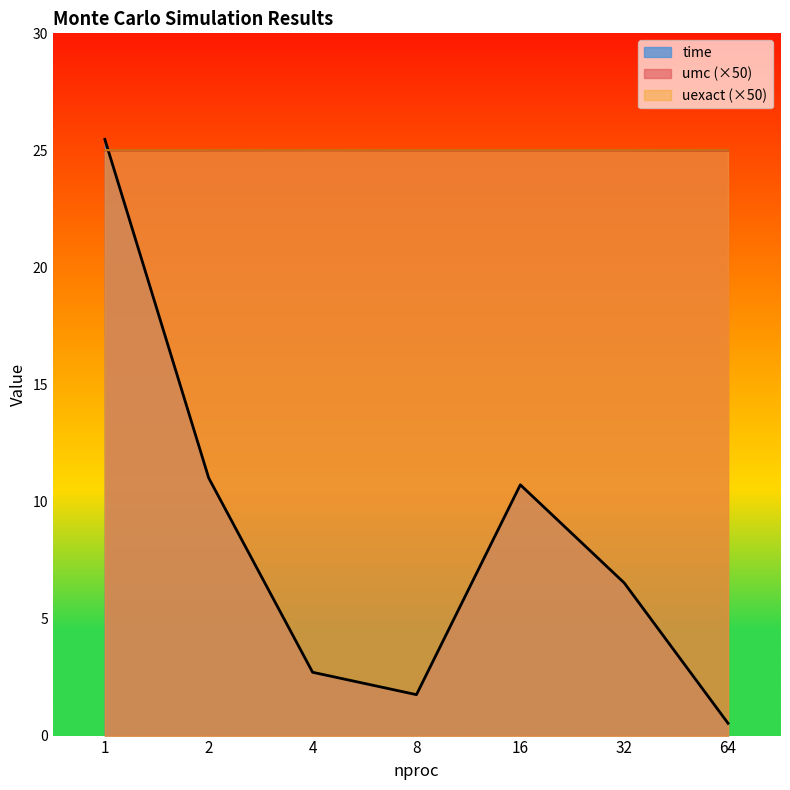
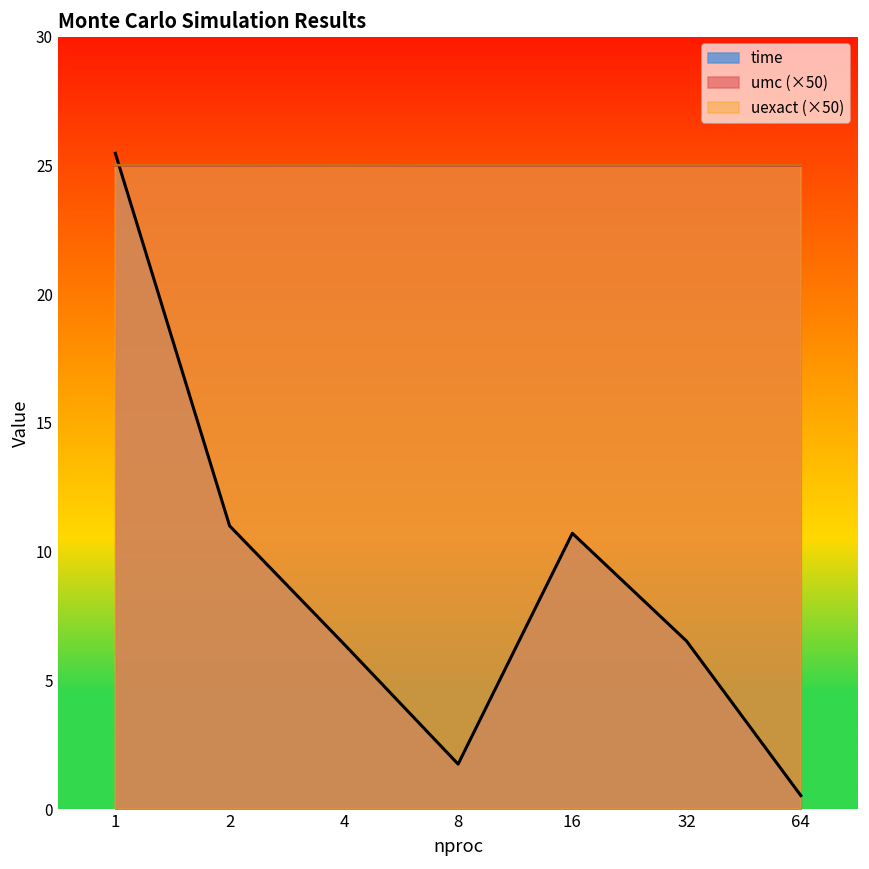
  {
    "time": {
      "1": 25.5,
      "2": 11.0,
-     "4": 2.7,
+     "4": 6.4,
      "8": 1.7,
      "16": 10.7,
      "32": 6.5,
      "64": 0.5
    },
    "uexact (×50)": {
      "1": 25.0,
      "2": 25.0,
      "4": 25.0,
      "8": 25.0,
      "16": 25.0,
      "32": 25.0,
      "64": 25.0
    }
  }
